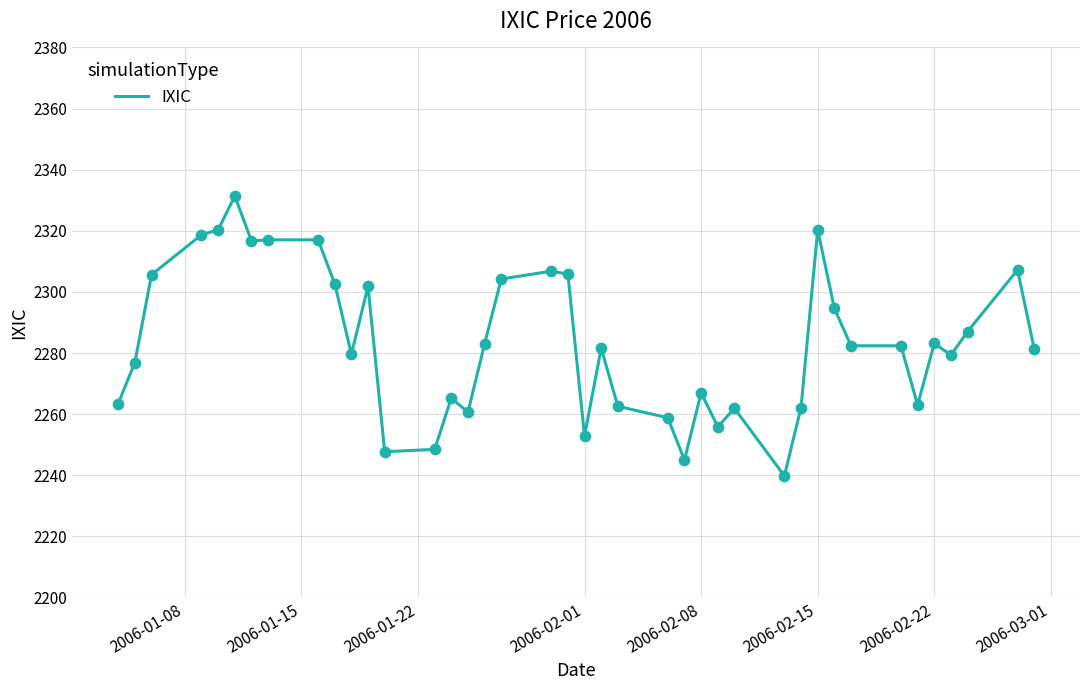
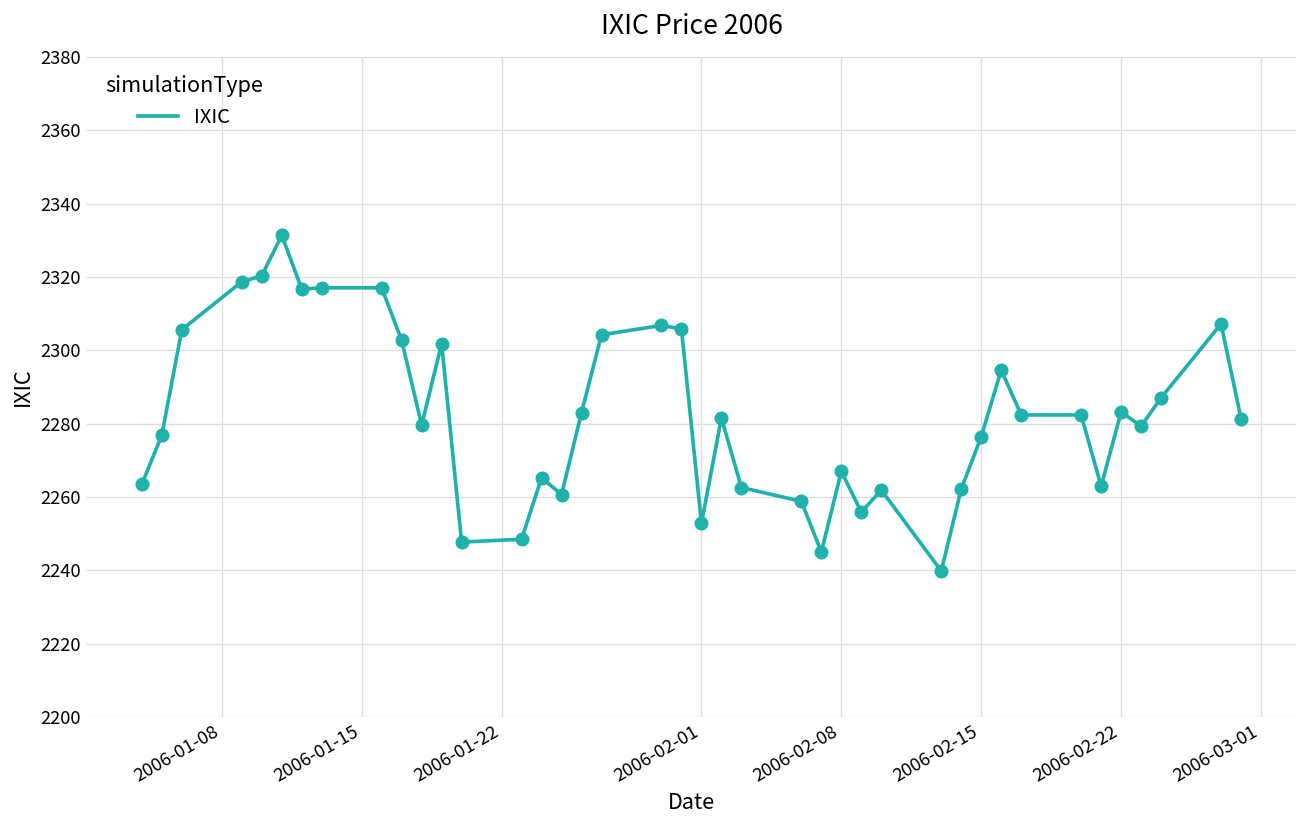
  {
    "2006-02-01": 2253,
    "2006-02-08": 2267,
-   "2006-02-15": 2320,
+   "2006-02-15": 2276,
    "2006-02-22": 2283
  }
